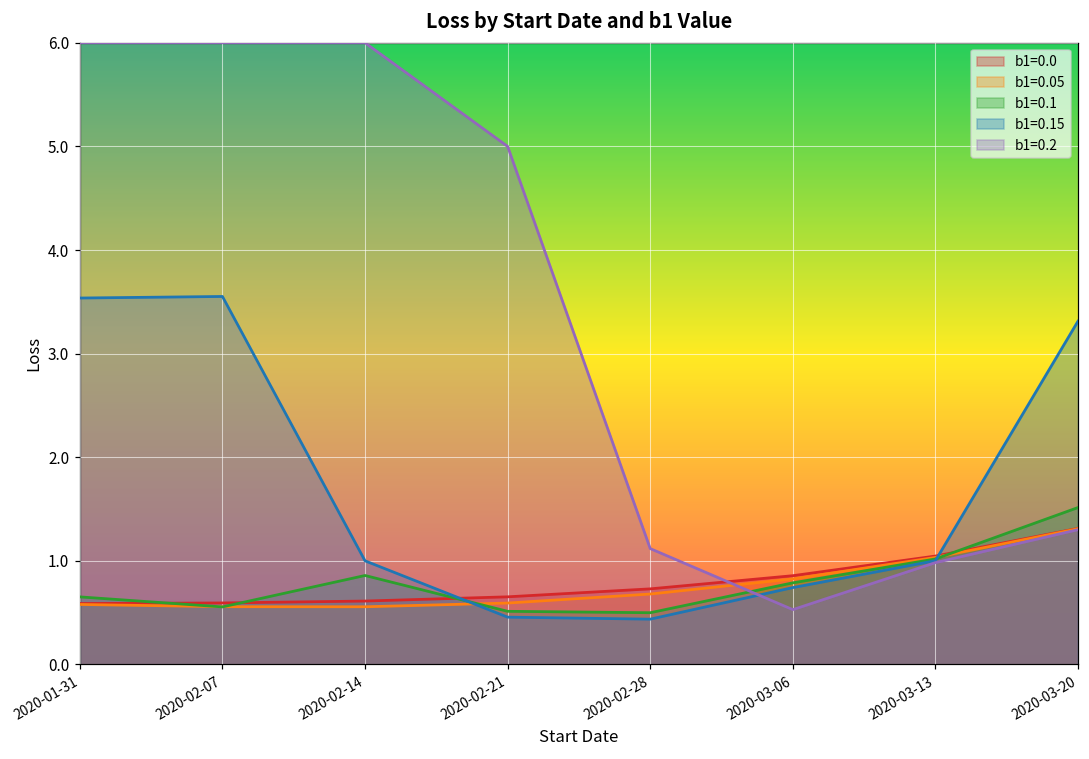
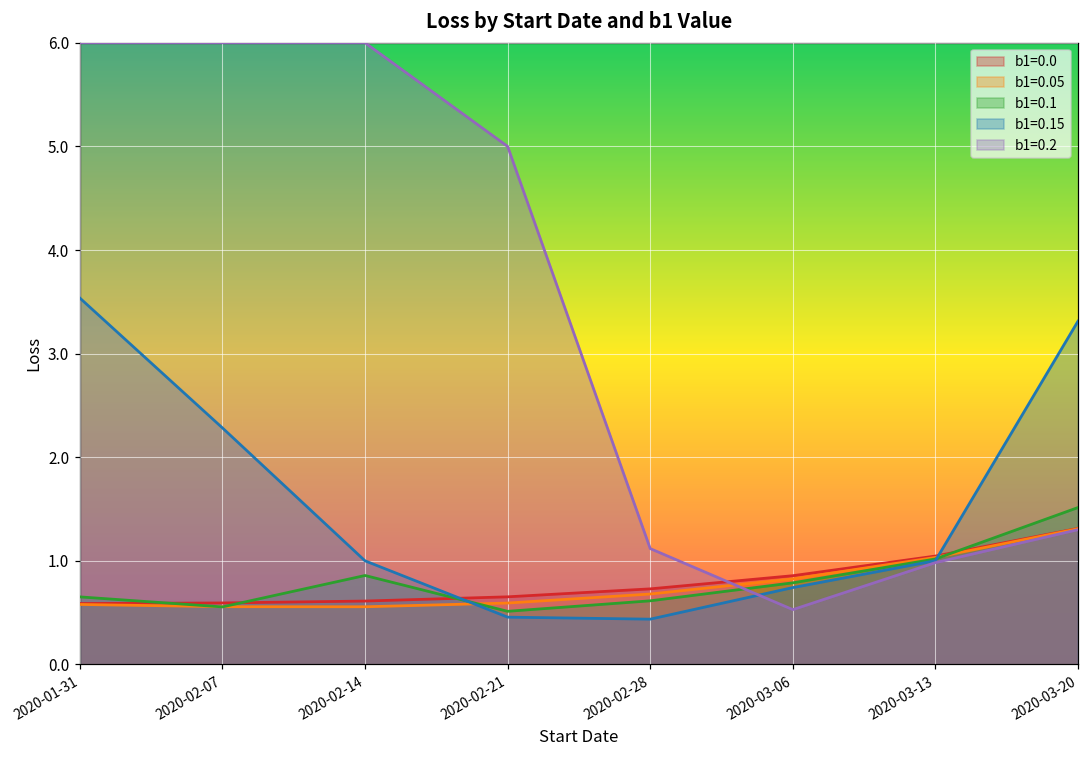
  {
    "b1=0.1": {
      "2020-01-31": 0.7,
      "2020-02-14": 0.9,
      "2020-02-21": 0.5,
-     "2020-02-28": 0.5,
+     "2020-02-28": 0.6,
      "2020-03-06": 0.8,
      "2020-03-20": 1.5
    },
    "b1=0.15": {
      "2020-01-31": 3.5,
-     "2020-02-07": 3.6,
+     "2020-02-07": 2.3,
      "2020-02-14": 1.0,
      "2020-02-21": 0.5,
      "2020-02-28": 0.4,
      "2020-03-06": 0.7,
      "2020-03-20": 3.3
    },
    "b1=0.2": {
      "2020-01-31": 6.0,
      "2020-02-07": 6.0,
      "2020-02-14": 6.0,
      "2020-02-21": 5.0,
      "2020-02-28": 1.1,
      "2020-03-06": 0.5
    }
  }
